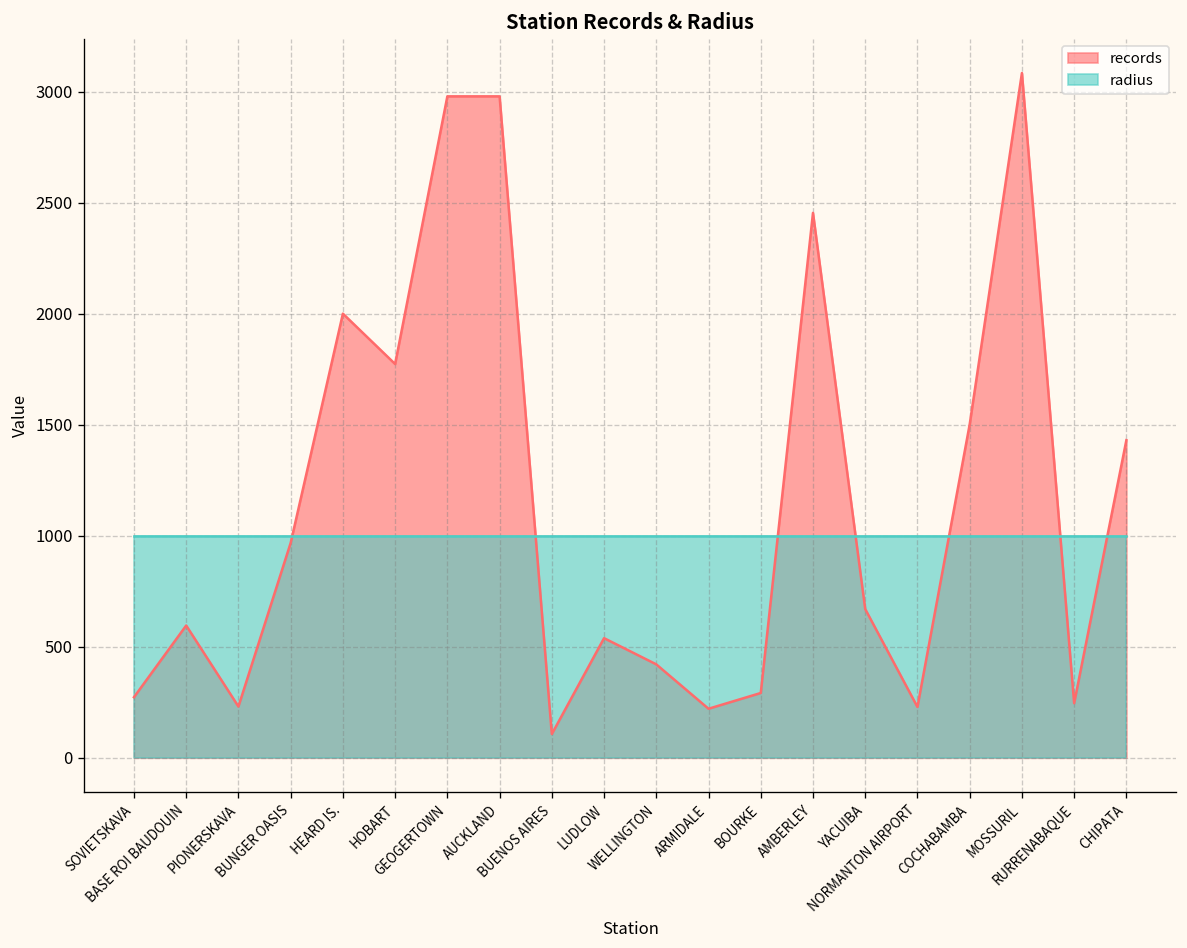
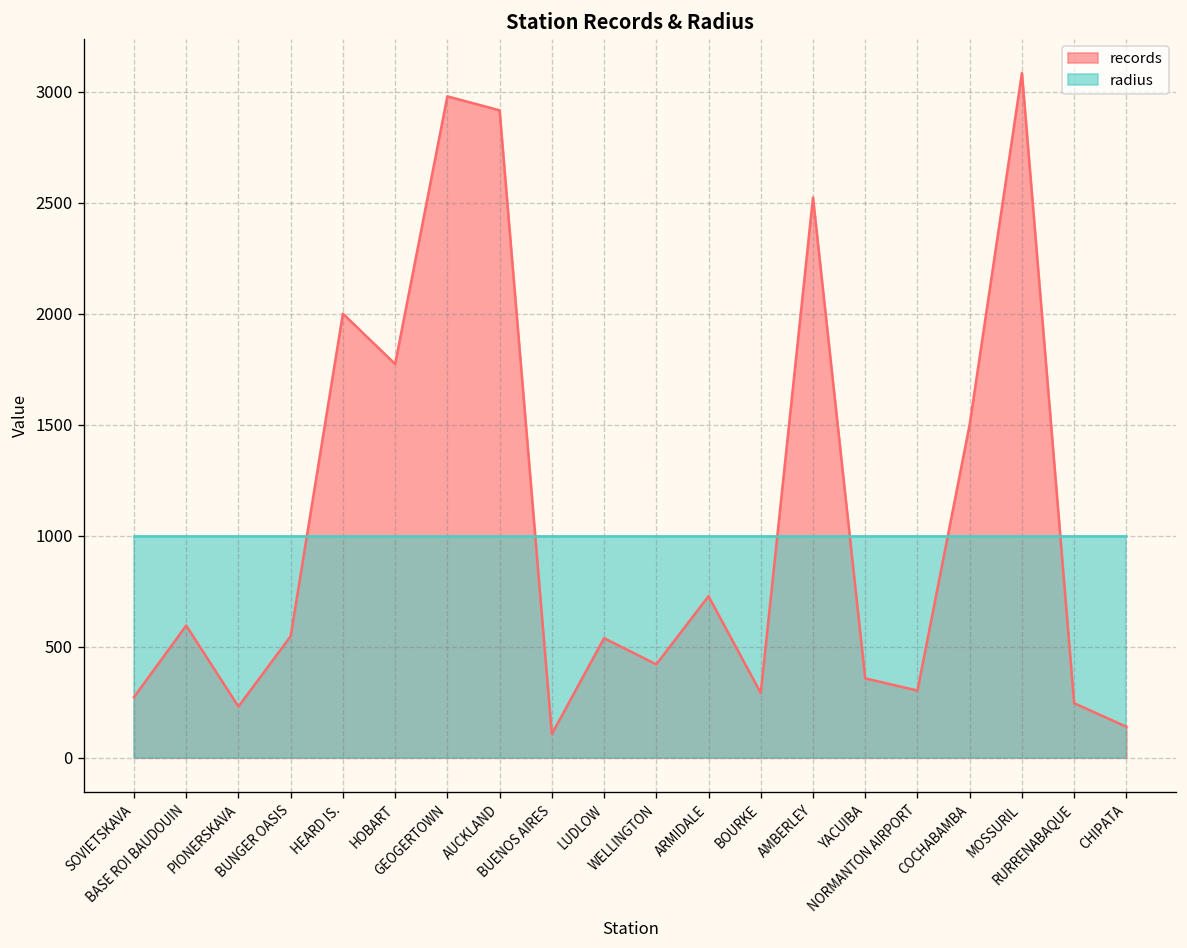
  {
    "records": {
      "SOVIETSKAVA": 270,
      "BASE ROI BAUDOUIN": 600,
      "PIONERSKAVA": 230,
-     "BUNGER OASIS": 970,
+     "BUNGER OASIS": 550,
      "HEARD IS.": 2000,
      "HOBART": 1770,
      "GEOGERTOWN": 2980,
-     "AUCKLAND": 2980,
+     "AUCKLAND": 2920,
      "BUENOS AIRES": 110,
      "LUDLOW": 540,
      "WELLINGTON": 420,
-     "ARMIDALE": 220,
+     "ARMIDALE": 730,
      "BOURKE": 290,
-     "AMBERLEY": 2460,
-     "YACUIBA": 670,
-     "NORMANTON AIRPORT": 230,
+     "AMBERLEY": 2520,
+     "YACUIBA": 360,
+     "NORMANTON AIRPORT": 300,
      "COCHABAMBA": 1500,
      "MOSSURIL": 3090,
      "RURRENABAQUE": 250,
-     "CHIPATA": 1430
+     "CHIPATA": 140
    },
    "radius": {
      "SOVIETSKAVA": 1000,
      "BASE ROI BAUDOUIN": 1000,
      "PIONERSKAVA": 1000,
      "BUNGER OASIS": 1000,
      "HEARD IS.": 1000,
      "HOBART": 1000,
      "GEOGERTOWN": 1000,
      "AUCKLAND": 1000,
      "BUENOS AIRES": 1000,
      "LUDLOW": 1000,
      "WELLINGTON": 1000,
      "ARMIDALE": 1000,
      "BOURKE": 1000,
      "AMBERLEY": 1000,
      "YACUIBA": 1000,
      "NORMANTON AIRPORT": 1000,
      "COCHABAMBA": 1000,
      "MOSSURIL": 1000,
      "RURRENABAQUE": 1000,
      "CHIPATA": 1000
    }
  }
